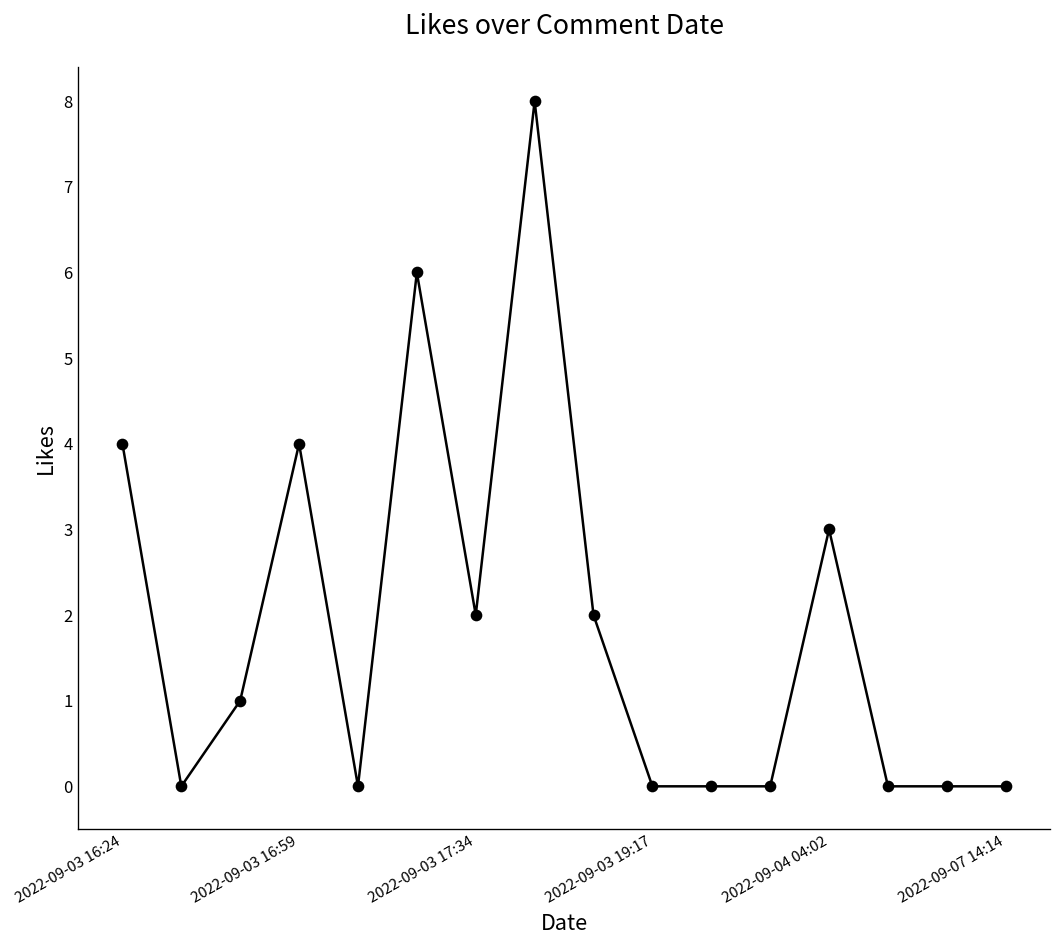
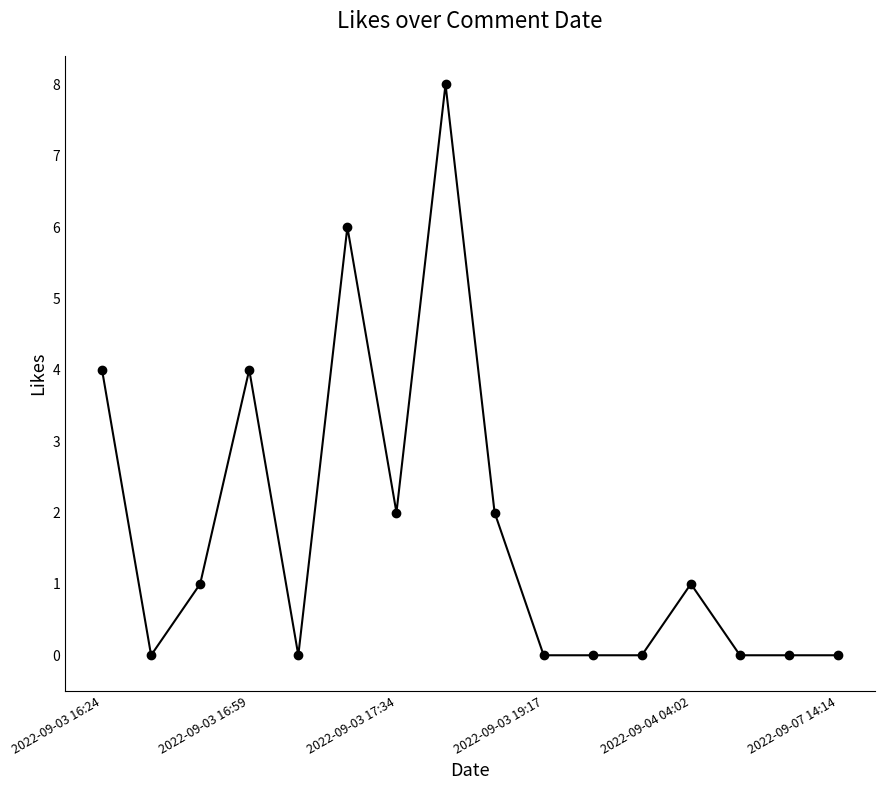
  {
    "2022-09-03 16:24": 4,
    "2022-09-03 16:59": 4,
    "2022-09-03 17:34": 2,
    "2022-09-03 19:17": 0,
-   "2022-09-04 04:02": 3,
+   "2022-09-04 04:02": 1,
    "2022-09-07 14:14": 0
  }
